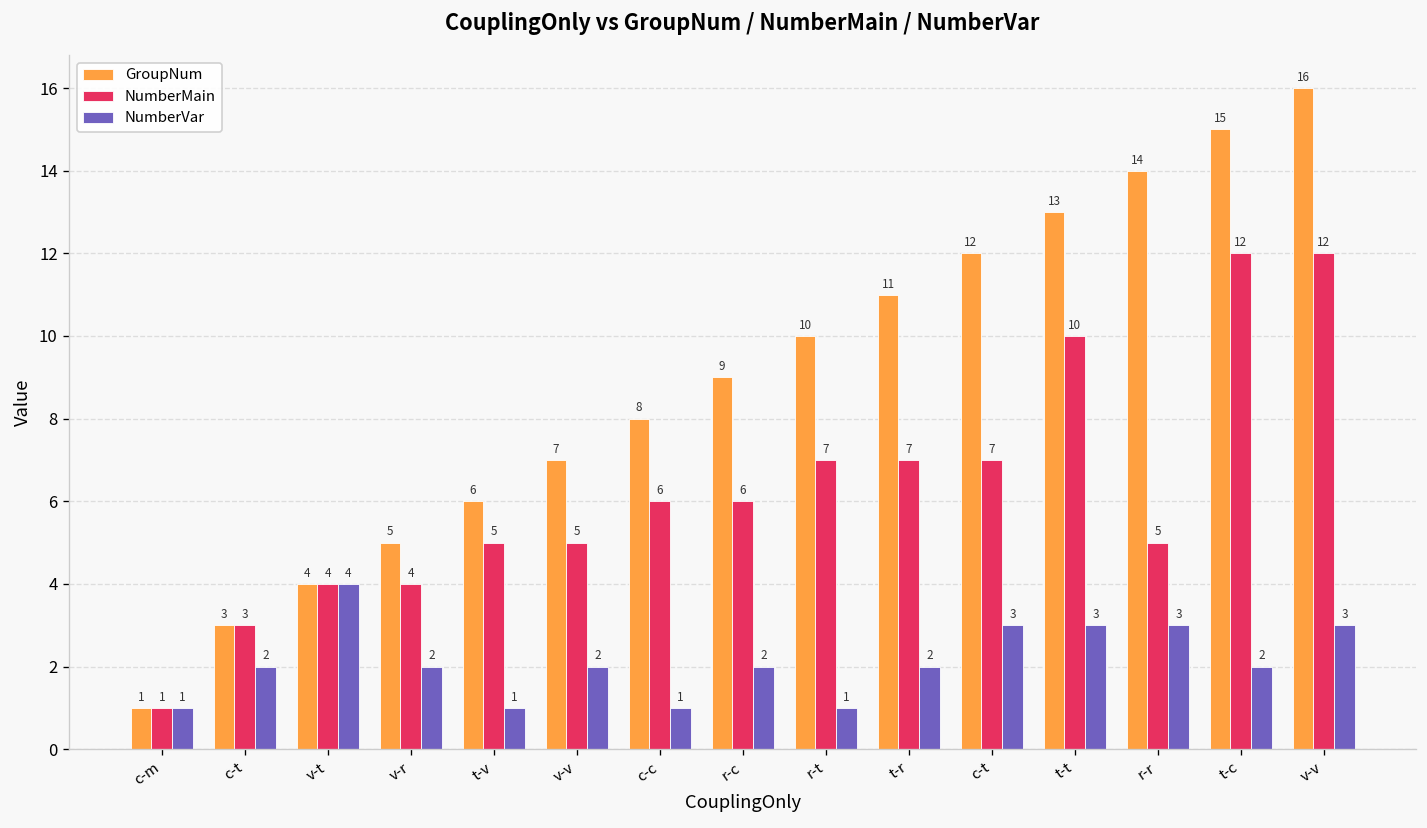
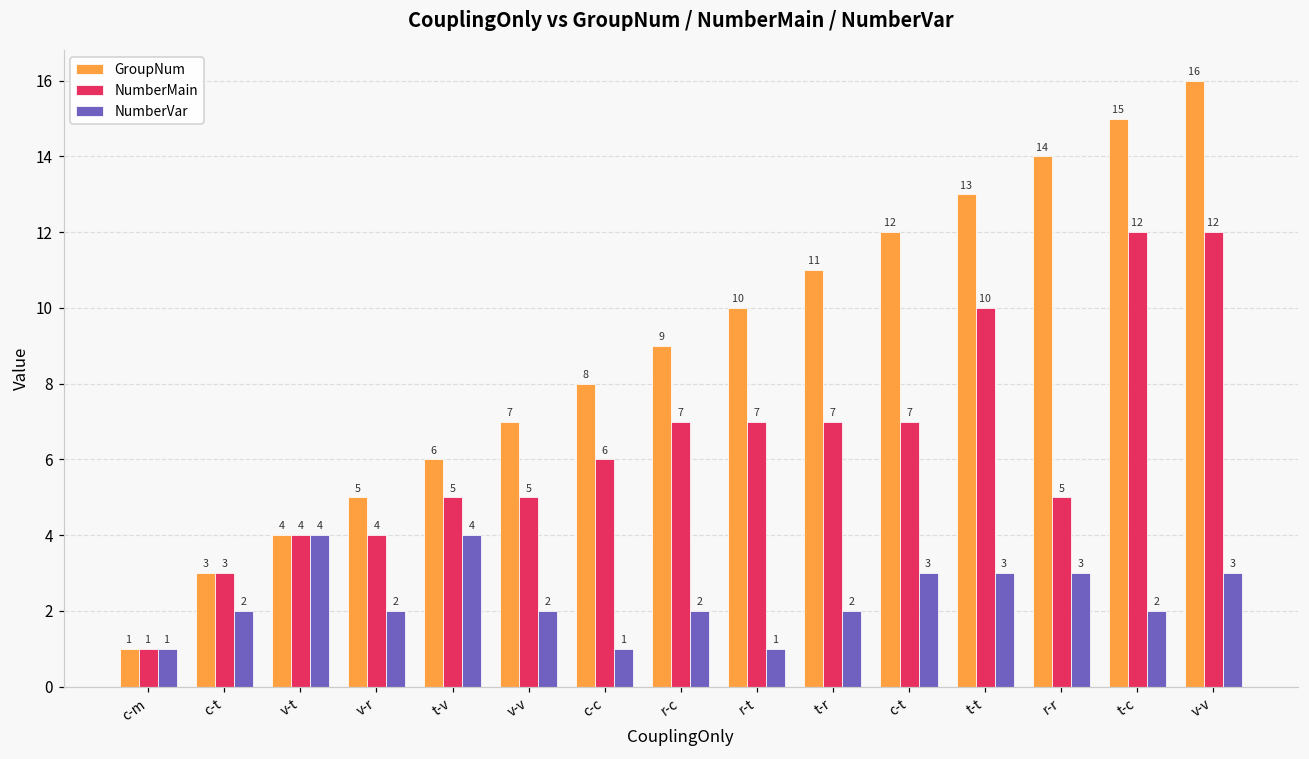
  {
    "GroupNum": {
      "c-m": 1,
      "v-t": 4,
      "v-r": 5,
      "t-v": 6,
      "c-c": 8,
      "r-c": 9,
      "r-t": 10,
      "t-r": 11,
      "t-t": 13,
      "r-r": 14,
      "t-c": 15
    },
    "NumberMain": {
      "c-m": 1,
      "v-t": 4,
      "v-r": 4,
      "t-v": 5,
      "c-c": 6,
-     "r-c": 6,
+     "r-c": 7,
      "r-t": 7,
      "t-r": 7,
      "t-t": 10,
      "r-r": 5,
      "t-c": 12
    },
    "NumberVar": {
      "c-m": 1,
      "v-t": 4,
      "v-r": 2,
-     "t-v": 1,
+     "t-v": 4,
      "c-c": 1,
      "r-c": 2,
      "r-t": 1,
      "t-r": 2,
      "t-t": 3,
      "r-r": 3,
      "t-c": 2
    }
  }
